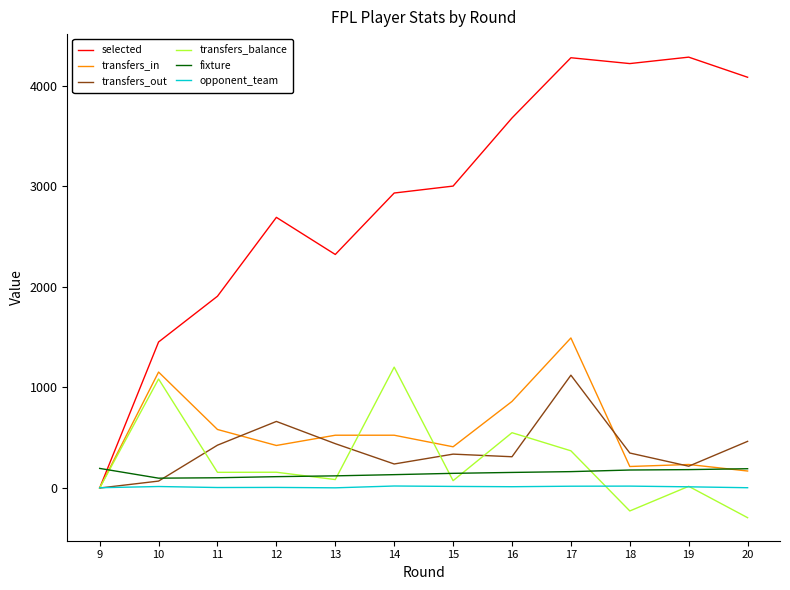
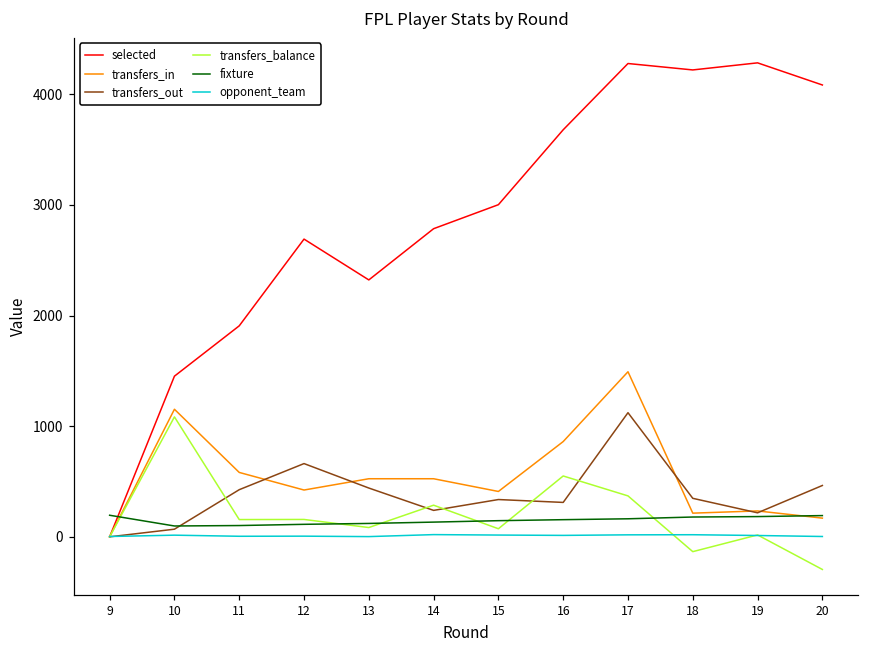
  {
    "selected": {
      "10": 1450,
      "11": 1910,
      "12": 2690,
      "13": 2320,
-     "14": 2930,
+     "14": 2790,
      "15": 3000,
      "16": 3680,
      "17": 4280,
      "18": 4220,
      "19": 4280,
      "20": 4080
    },
    "transfers_in": {
      "10": 1150,
      "11": 580,
      "12": 420,
      "13": 530,
      "14": 530,
      "15": 410,
      "16": 860,
      "17": 1490,
      "18": 210
    },
    "transfers_out": {
      "10": 70,
      "11": 430,
      "12": 660,
      "13": 440,
      "14": 240,
      "15": 340,
      "16": 310,
      "17": 1120,
      "18": 350,
      "20": 460
    },
    "transfers_balance": {
      "10": 1080,
      "11": 160,
      "12": 160,
      "13": 80,
-     "14": 1200,
+     "14": 290,
      "15": 70,
      "16": 550,
      "17": 370,
-     "18": -230,
+     "18": -130,
      "20": -300
    },
    "fixture": {
      "9": 200,
      "10": 100,
      "11": 100,
      "12": 110,
      "13": 120,
      "14": 130,
      "15": 150,
      "16": 160,
      "17": 160,
      "18": 180,
      "19": 180
    },
    "opponent_team": {
      "10": 20,
      "11": 10,
      "12": 10,
      "13": 0,
      "14": 20,
      "15": 20,
      "16": 10,
      "17": 20,
      "18": 20,
      "20": 0
    }
  }
